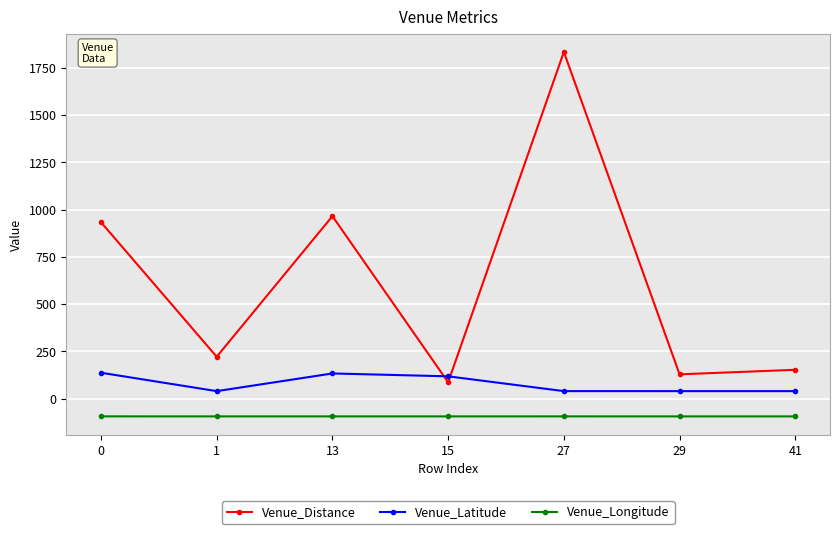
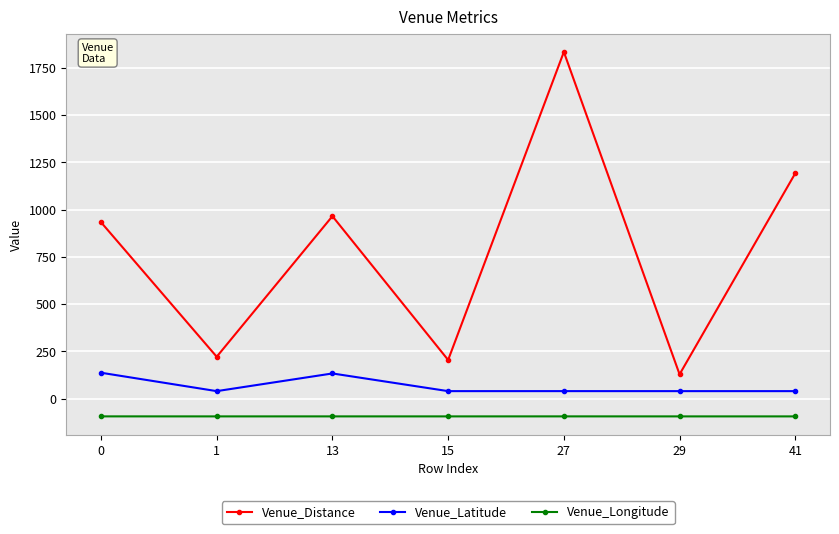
  {
    "Venue_Distance": {
      "0": 930,
      "1": 220,
      "13": 970,
-     "15": 90,
+     "15": 200,
      "27": 1830,
      "29": 130,
-     "41": 150
+     "41": 1190
    },
    "Venue_Latitude": {
      "0": 140,
      "1": 40,
      "13": 130,
-     "15": 120,
+     "15": 40,
      "27": 40,
      "29": 40,
      "41": 40
    },
    "Venue_Longitude": {
      "0": -90,
      "1": -90,
      "13": -90,
      "15": -90,
      "27": -90,
      "29": -90,
      "41": -90
    }
  }
